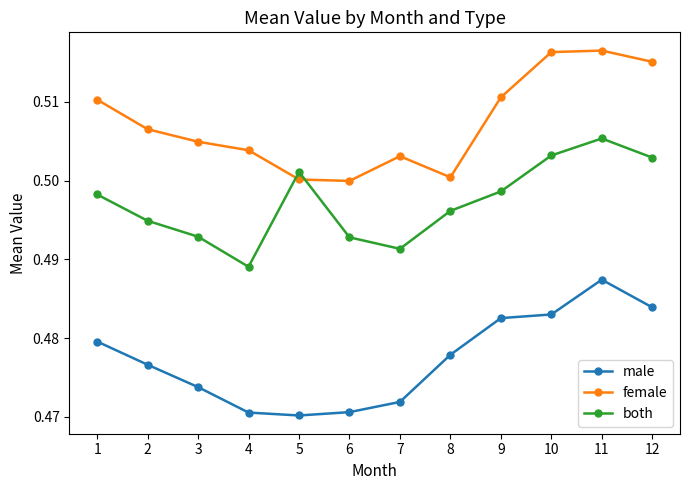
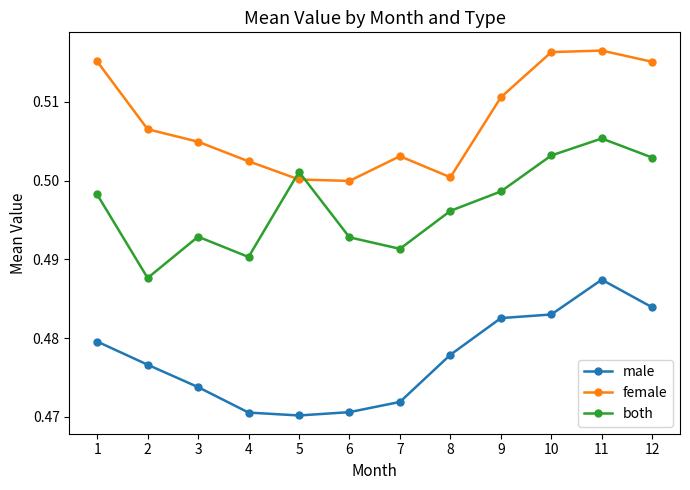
  {
    "male": {
      "1": 0.480,
      "2": 0.477,
      "3": 0.474,
      "4": 0.471,
      "5": 0.470,
      "6": 0.471,
      "7": 0.472,
      "8": 0.478,
      "9": 0.483,
      "10": 0.483,
      "11": 0.487,
      "12": 0.484
    },
    "female": {
-     "1": 0.510,
+     "1": 0.515,
      "2": 0.507,
      "3": 0.505,
-     "4": 0.504,
+     "4": 0.502,
      "5": 0.500,
      "6": 0.500,
      "7": 0.503,
      "8": 0.500,
      "9": 0.511,
      "10": 0.516,
      "11": 0.517,
      "12": 0.515
    },
    "both": {
      "1": 0.498,
-     "2": 0.495,
+     "2": 0.488,
      "3": 0.493,
-     "4": 0.489,
+     "4": 0.490,
      "5": 0.501,
      "6": 0.493,
      "7": 0.491,
      "8": 0.496,
      "9": 0.499,
      "10": 0.503,
      "11": 0.505,
      "12": 0.503
    }
  }
